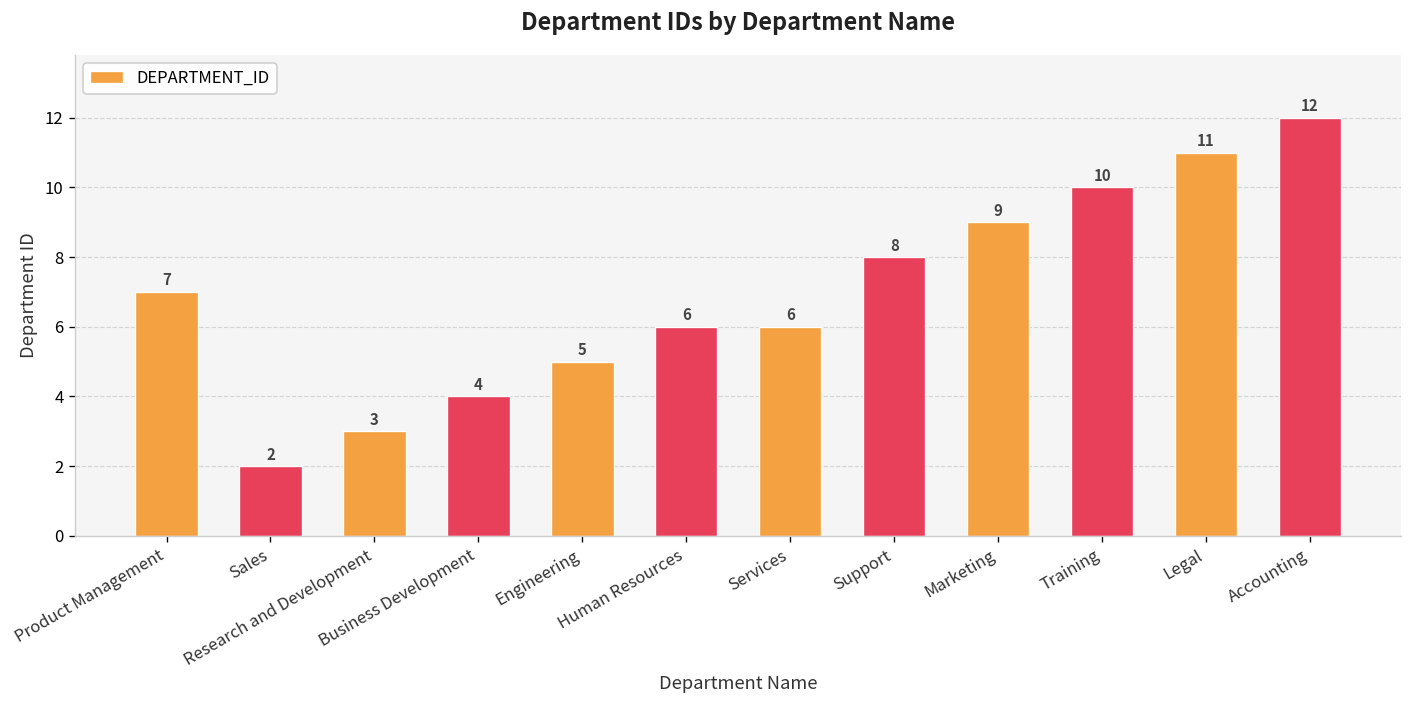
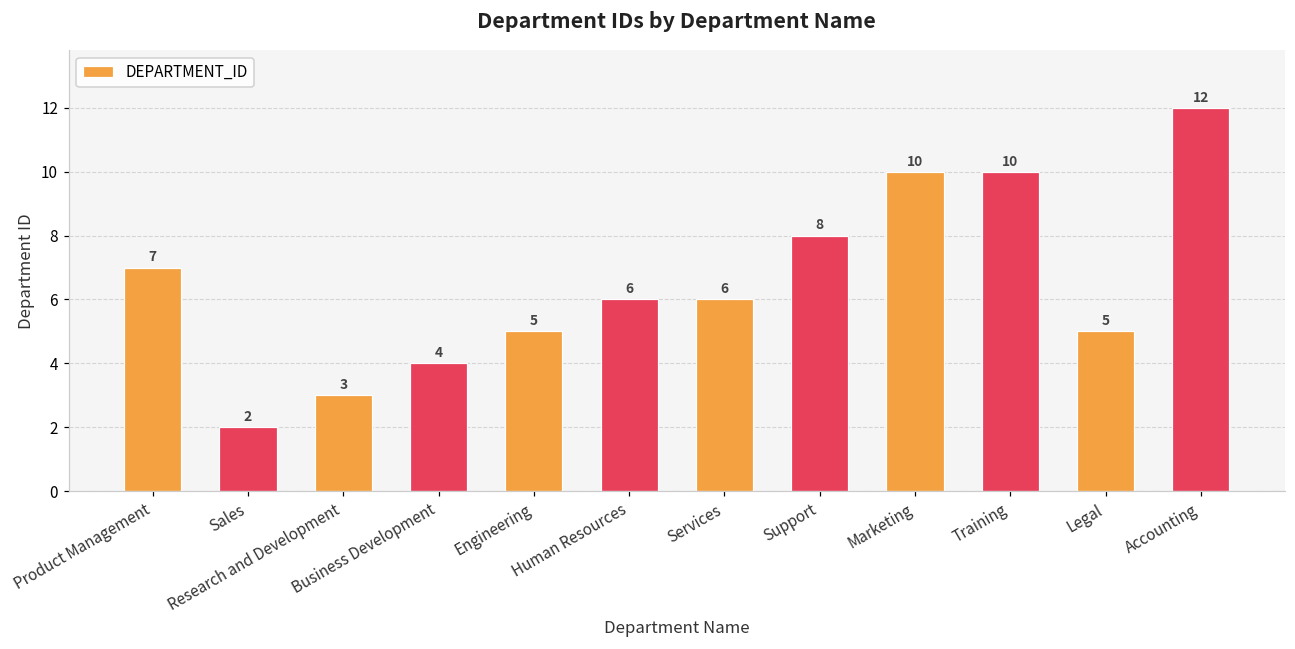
  {
    "Product Management": 7,
    "Sales": 2,
    "Research and Development": 3,
    "Business Development": 4,
    "Engineering": 5,
    "Human Resources": 6,
    "Services": 6,
    "Support": 8,
-   "Marketing": 9,
+   "Marketing": 10,
    "Training": 10,
-   "Legal": 11,
+   "Legal": 5,
    "Accounting": 12
  }
